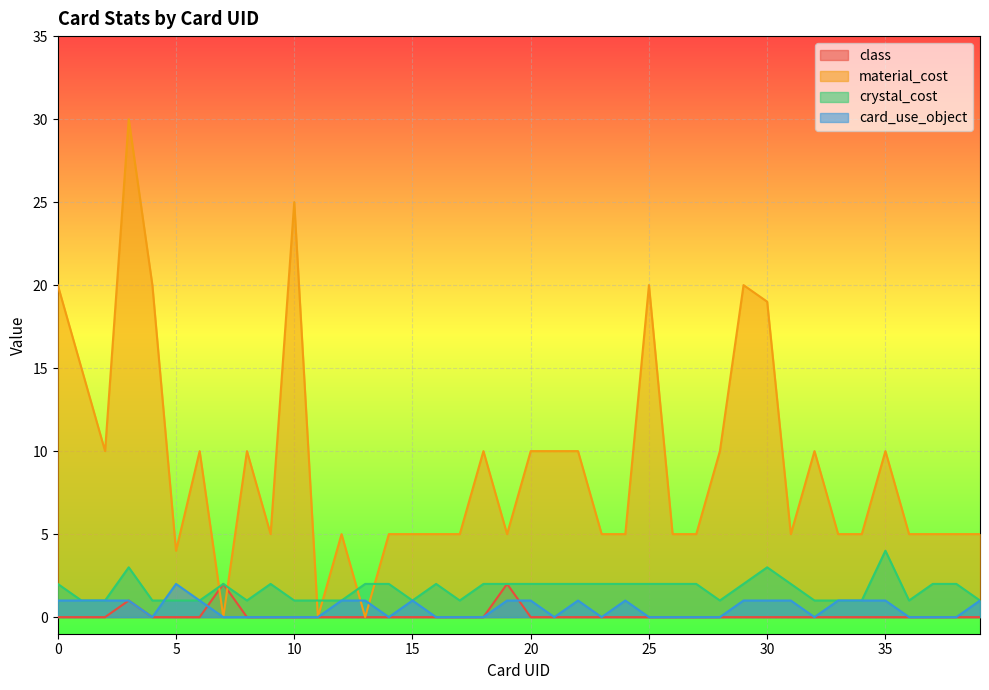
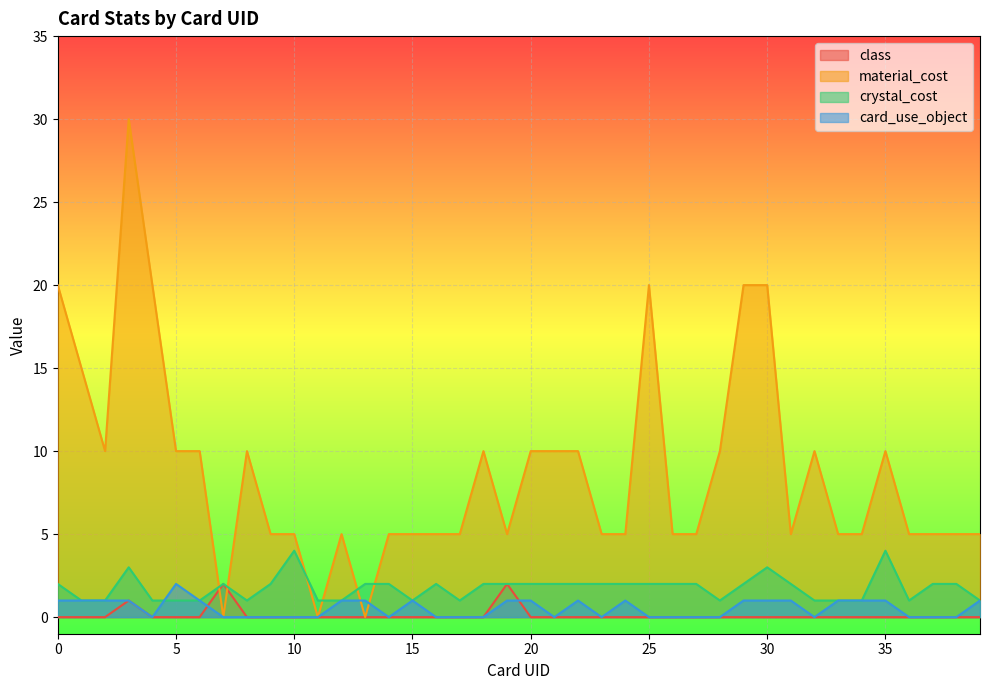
  {
    "class": {
      "0": 0,
      "5": 0,
      "15": 0,
      "20": 0,
      "30": 0,
      "35": 0
    },
    "material_cost": {
      "0": 20,
-     "5": 4,
-     "10": 25,
+     "5": 10,
+     "10": 5,
      "15": 5,
      "20": 10,
      "25": 20,
-     "30": 19,
+     "30": 20,
      "35": 10
    },
    "crystal_cost": {
      "0": 2,
      "5": 1,
-     "10": 1,
+     "10": 4,
      "20": 2,
      "25": 2,
      "30": 3,
      "35": 4
    },
    "card_use_object": {
      "0": 1,
      "5": 2,
      "20": 1,
      "30": 1,
      "35": 1
    }
  }
